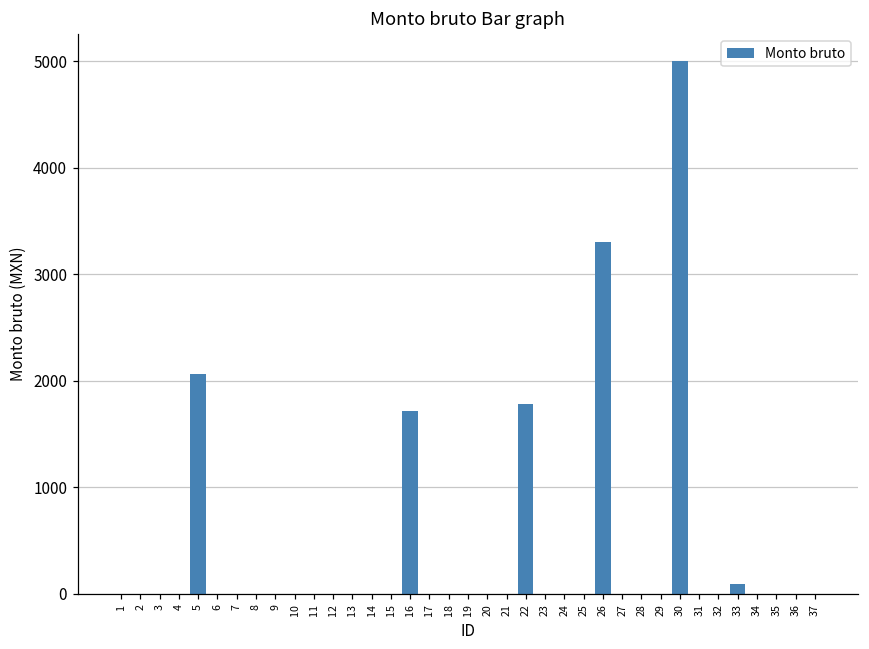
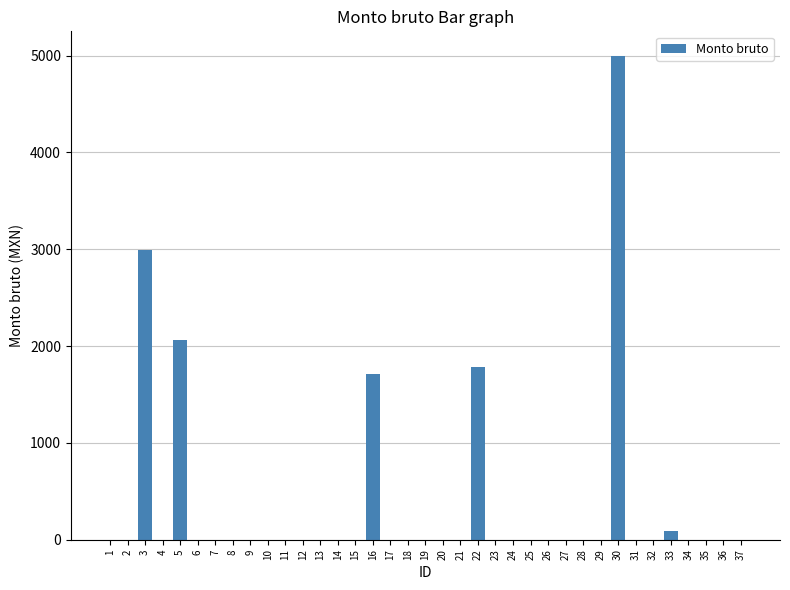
  {
    "1": 0,
    "2": 0,
-   "3": 0,
+   "3": 3000,
    "4": 0,
    "5": 2100,
    "6": 0,
    "7": 0,
    "8": 0,
    "9": 0,
    "10": 0,
    "11": 0,
    "12": 0,
    "13": 0,
    "14": 0,
    "15": 0,
    "16": 1700,
    "17": 0,
    "18": 0,
    "19": 0,
    "20": 0,
    "21": 0,
    "22": 1800,
    "23": 0,
    "24": 0,
    "25": 0,
-   "26": 3300,
+   "26": 0,
    "27": 0,
    "28": 0,
    "29": 0,
    "30": 5000,
    "31": 0,
    "32": 0,
    "33": 100,
    "34": 0,
    "35": 0,
    "36": 0,
    "37": 0
  }
